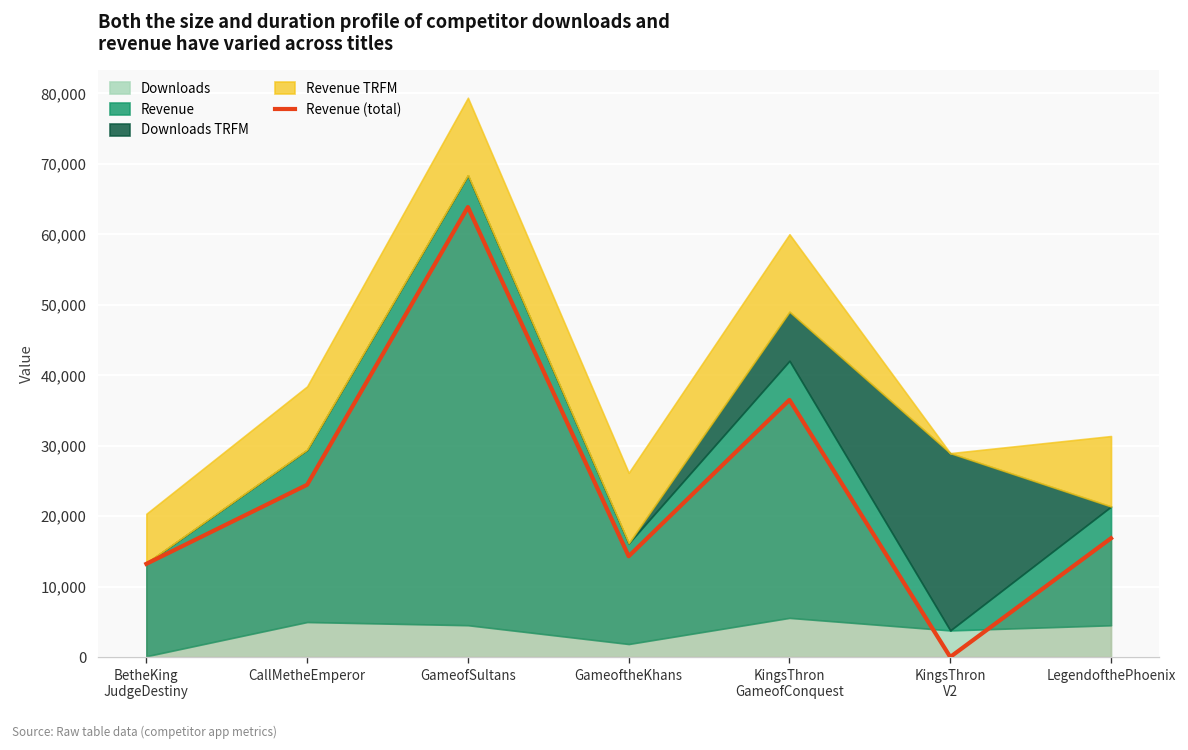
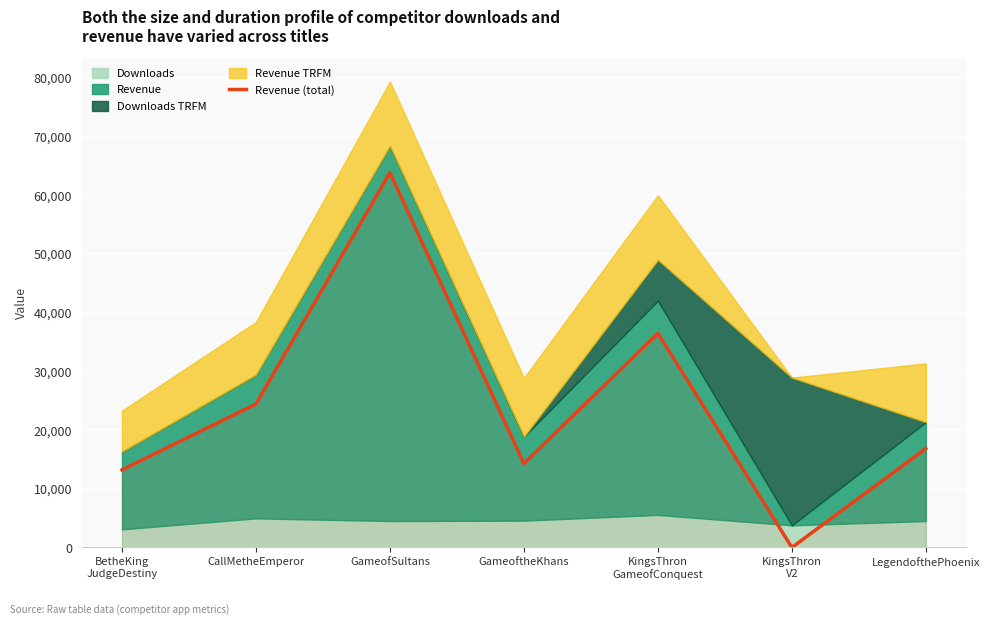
  {
    "Downloads": {
-     "BetheKing JudgeDestiny": "0",
+     "BetheKing JudgeDestiny": "3,000",
      "CallMetheEmperor": "5,000",
      "GameofSultans": "5,000",
-     "GameoftheKhans": "2,000",
+     "GameoftheKhans": "5,000",
      "KingsThron GameofConquest": "6,000",
      "LegendofthePhoenix": "5,000"
    },
    "Revenue": {
      "KingsThron GameofConquest": "36,000"
    },
    "Downloads TRFM": {
      "KingsThron GameofConquest": "7,000"
    },
    "Revenue TRFM": {
      "BetheKing JudgeDestiny": "7,000",
      "CallMetheEmperor": "9,000",
      "GameofSultans": "11,000",
      "GameoftheKhans": "10,000",
      "KingsThron GameofConquest": "11,000",
      "LegendofthePhoenix": "10,000"
    },
    "Revenue (total)": {
      "CallMetheEmperor": "24,000",
      "GameofSultans": "64,000",
      "GameoftheKhans": "14,000",
      "KingsThron GameofConquest": "36,000",
      "KingsThron V2": "0",
      "LegendofthePhoenix": "17,000"
    }
  }
